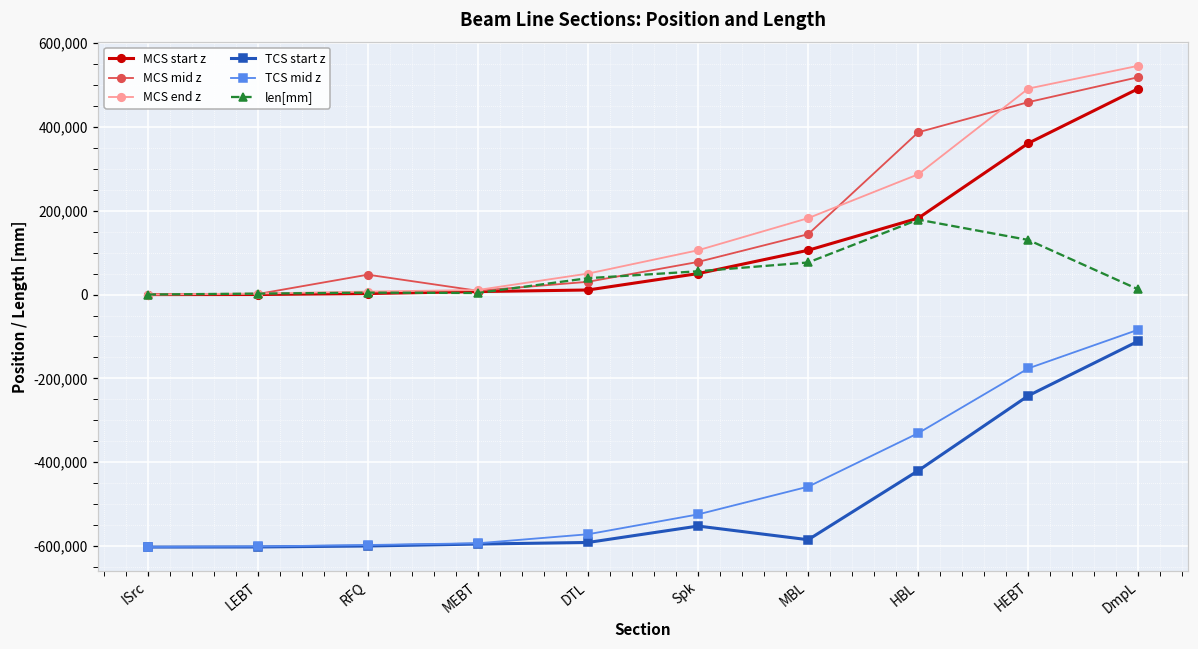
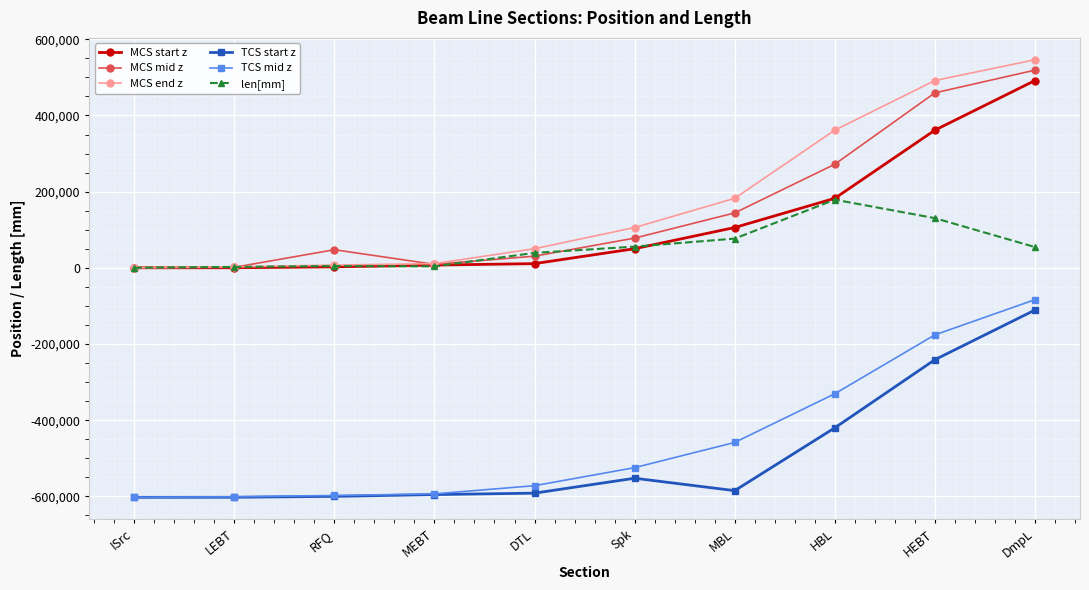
  {
    "MCS start z": {
      "DTL": "10,000",
      "MBL": "110,000",
      "HEBT": "360,000",
      "DmpL": "490,000"
    },
    "MCS mid z": {
      "RFQ": "50,000",
      "DTL": "30,000",
      "Spk": "80,000",
      "MBL": "140,000",
-     "HBL": "390,000",
+     "HBL": "270,000",
      "HEBT": "460,000",
      "DmpL": "520,000"
    },
    "MCS end z": {
      "DTL": "50,000",
      "Spk": "110,000",
      "MBL": "180,000",
-     "HBL": "290,000",
+     "HBL": "360,000",
      "HEBT": "490,000",
      "DmpL": "550,000"
    },
    "TCS start z": {
      "DTL": "-590,000",
      "Spk": "-550,000",
      "MBL": "-590,000",
      "HBL": "-420,000",
      "HEBT": "-240,000",
      "DmpL": "-110,000"
    },
    "TCS mid z": {
      "DTL": "-570,000",
      "Spk": "-520,000",
      "MBL": "-460,000",
      "HBL": "-330,000",
      "HEBT": "-180,000",
      "DmpL": "-80,000"
    },
    "len[mm]": {
      "DTL": "40,000",
      "MBL": "80,000",
      "HEBT": "130,000",
-     "DmpL": "10,000"
+     "DmpL": "50,000"
    }
  }
